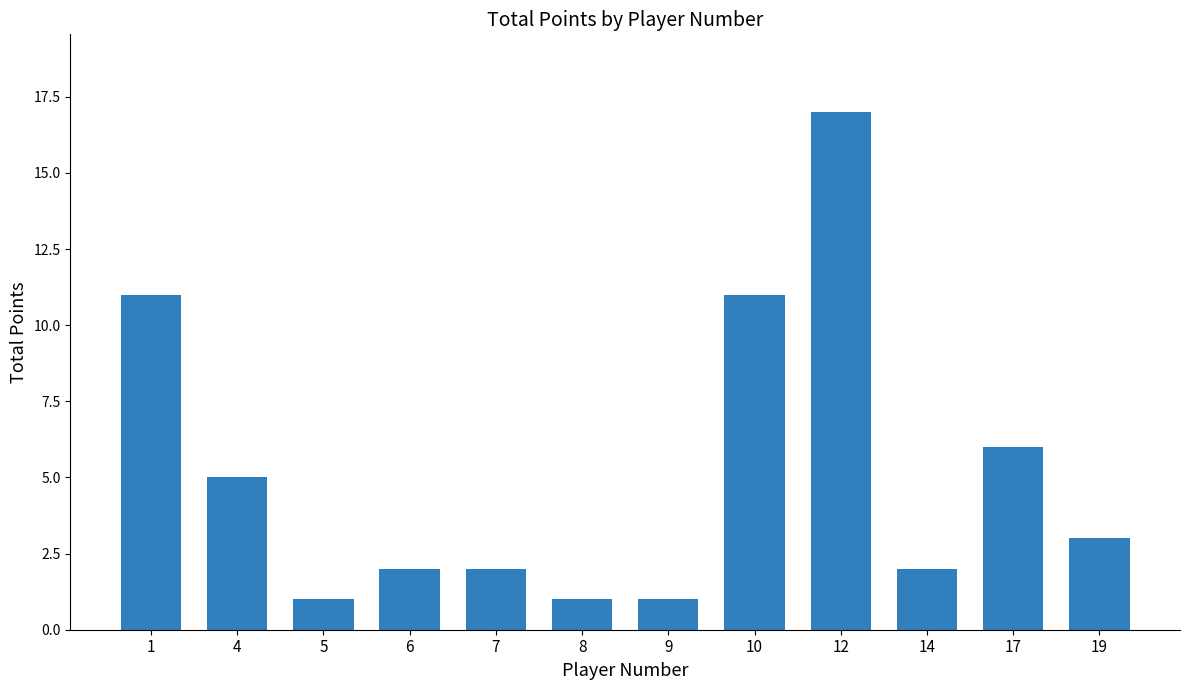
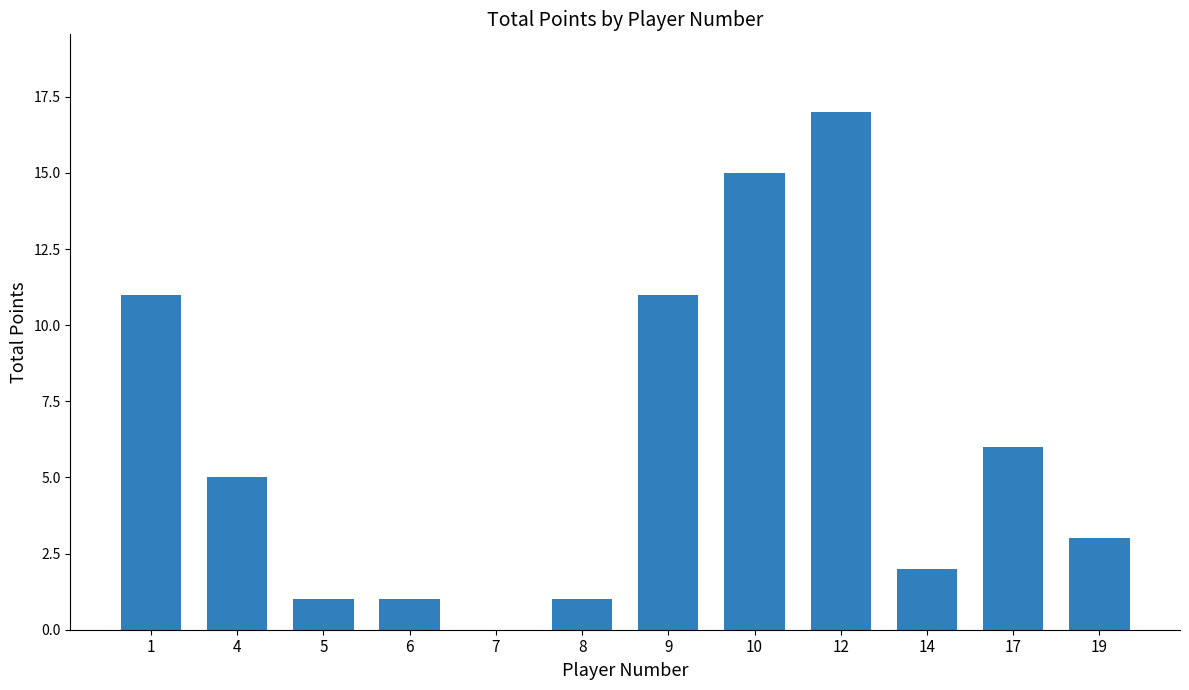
  {
    "1": 11,
    "4": 5,
    "5": 1,
-   "6": 2,
-   "7": 2,
+   "6": 1,
+   "7": 0,
    "8": 1,
-   "9": 1,
-   "10": 11,
+   "9": 11,
+   "10": 15,
    "12": 17,
    "14": 2,
    "17": 6,
    "19": 3
  }
